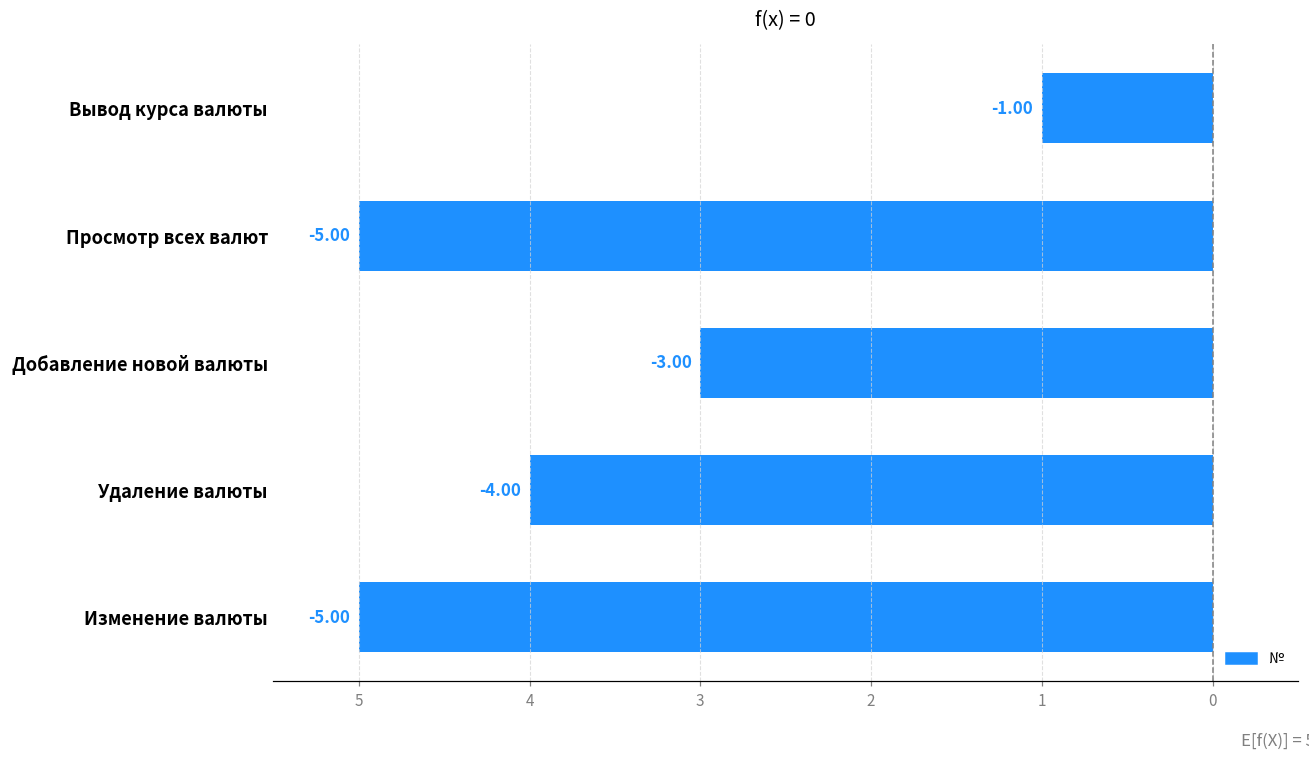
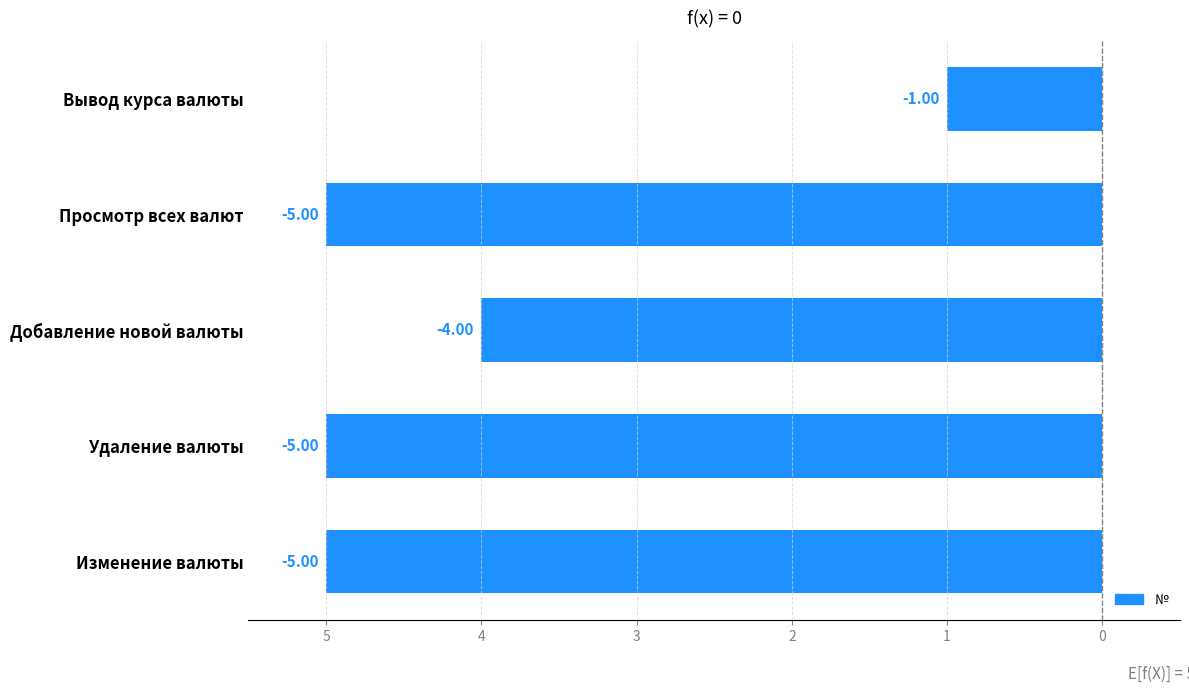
  {
    "Вывод курса валюты": -1.00,
    "Просмотр всех валют": -5.00,
-   "Добавление новой валюты": -3.00,
-   "Удаление валюты": -4.00,
+   "Добавление новой валюты": -4.00,
+   "Удаление валюты": -5.00,
    "Изменение валюты": -5.00
  }
